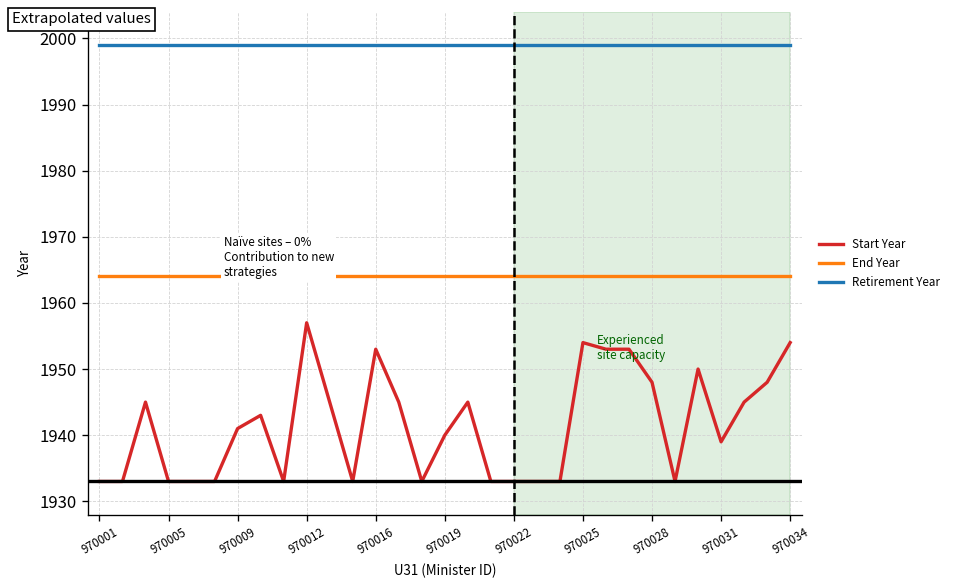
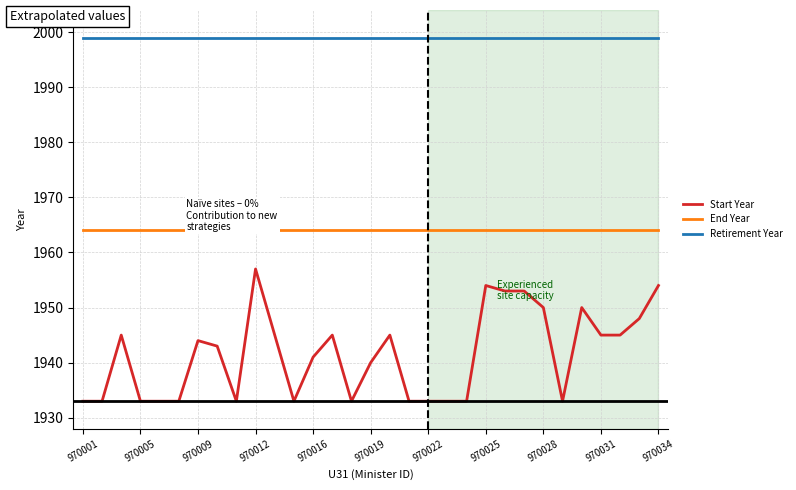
  {
    "Start Year": {
      "970001": 1933,
      "970005": 1933,
-     "970009": 1941,
+     "970009": 1944,
      "970012": 1957,
-     "970016": 1953,
+     "970016": 1941,
      "970019": 1940,
      "970022": 1933,
      "970025": 1954,
-     "970028": 1948,
-     "970031": 1939,
+     "970028": 1950,
+     "970031": 1945,
      "970034": 1954
    },
    "End Year": {
      "970001": 1964,
      "970005": 1964,
      "970016": 1964,
      "970019": 1964,
      "970022": 1964,
      "970025": 1964,
      "970028": 1964,
      "970031": 1964,
      "970034": 1964
    },
    "Retirement Year": {
      "970001": 1999,
      "970005": 1999,
      "970009": 1999,
      "970012": 1999,
      "970016": 1999,
      "970019": 1999,
      "970022": 1999,
      "970025": 1999,
      "970028": 1999,
      "970031": 1999,
      "970034": 1999
    }
  }
